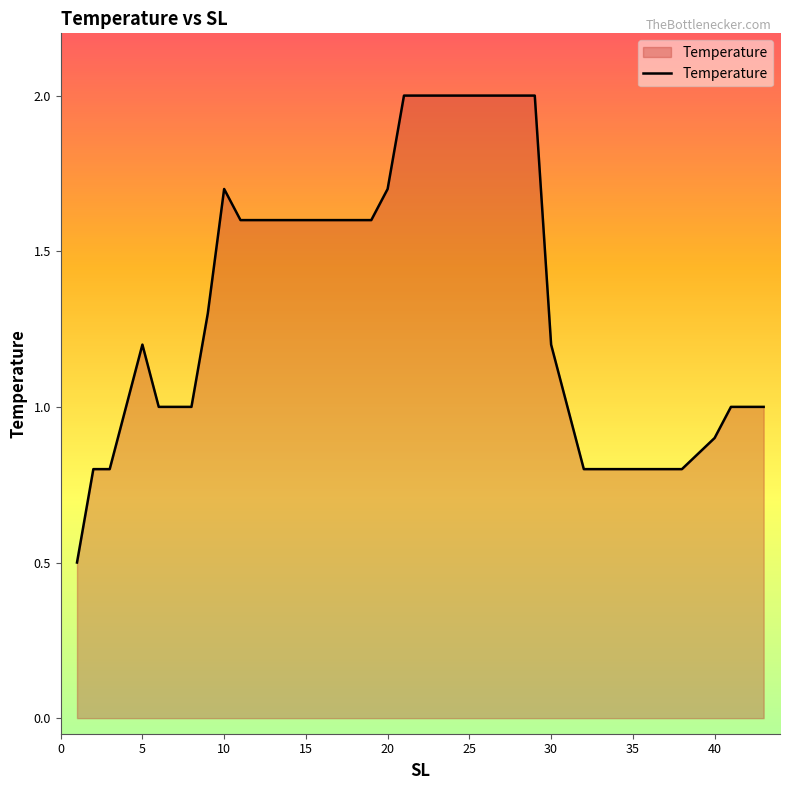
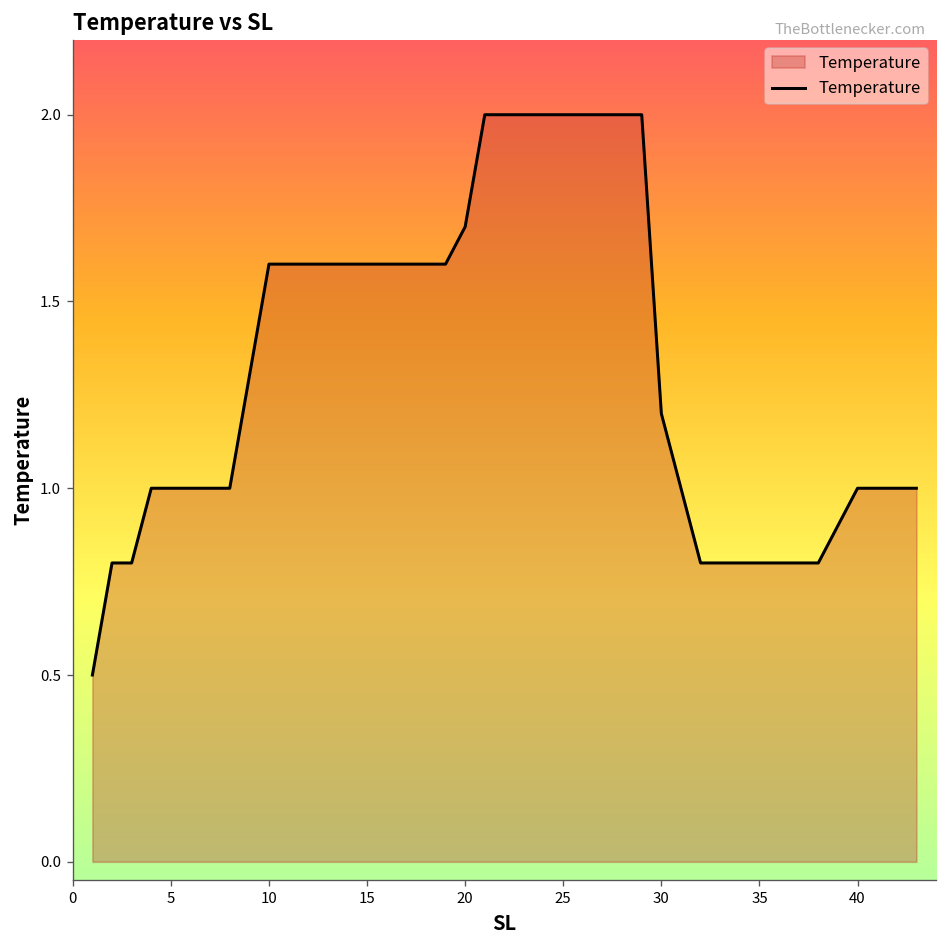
  {
-   "5": 1.2,
-   "10": 1.7,
+   "5": 1.0,
+   "10": 1.6,
    "15": 1.6,
    "20": 1.7,
    "25": 2.0,
    "30": 1.2,
    "35": 0.8,
-   "40": 0.9
+   "40": 1.0
  }
